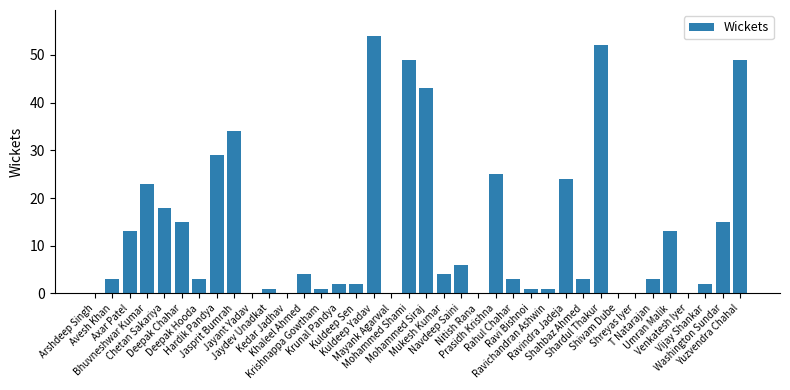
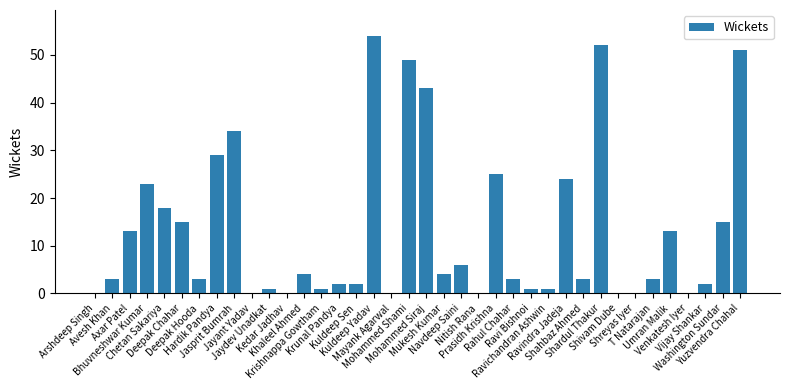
  {
    "Arshdeep Singh": 0,
    "Avesh Khan": 3,
    "Axar Patel": 13,
    "Bhuvneshwar Kumar": 23,
    "Chetan Sakariya": 18,
    "Deepak Chahar": 15,
    "Deepak Hooda": 3,
    "Hardik Pandya": 29,
    "Jasprit Bumrah": 34,
    "Jayant Yadav": 0,
    "Jaydev Unadkat": 1,
    "Kedar Jadhav": 0,
    "Khaleel Ahmed": 4,
    "Krishnappa Gowtham": 1,
    "Krunal Pandya": 2,
    "Kuldeep Sen": 2,
    "Kuldeep Yadav": 54,
    "Mayank Agarwal": 0,
    "Mohammed Shami": 49,
    "Mohammed Siraj": 43,
    "Mukesh Kumar": 4,
    "Navdeep Saini": 6,
    "Nitish Rana": 0,
    "Prasidh Krishna": 25,
    "Rahul Chahar": 3,
    "Ravi Bishnoi": 1,
    "Ravichandran Ashwin": 1,
    "Ravindra Jadeja": 24,
    "Shahbaz Ahmed": 3,
    "Shardul Thakur": 52,
    "Shivam Dube": 0,
    "Shreyas Iyer": 0,
    "T Natarajan": 3,
    "Umran Malik": 13,
    "Venkatesh Iyer": 0,
    "Vijay Shankar": 2,
    "Washington Sundar": 15,
-   "Yuzvendra Chahal": 49
+   "Yuzvendra Chahal": 51
  }
